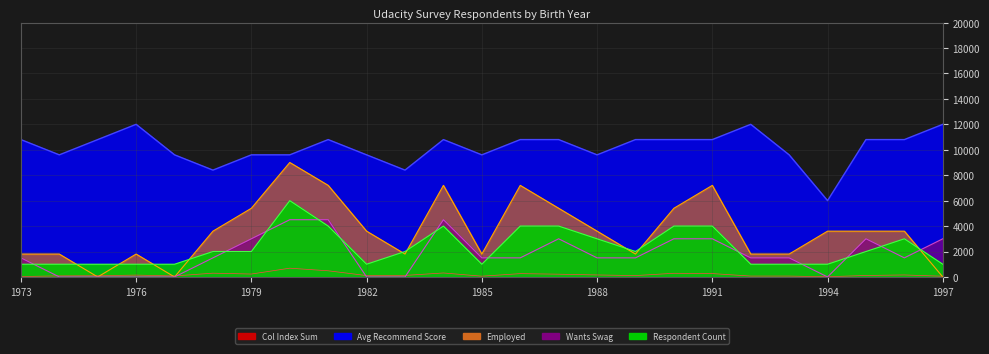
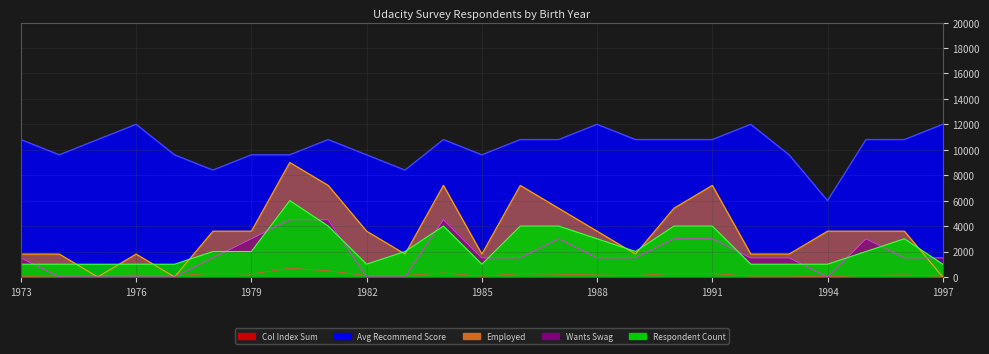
  {
    "Col Index Sum": {
      "1973": 0,
      "1979": 200,
      "1985": 100,
      "1988": 200,
      "1991": 300
    },
    "Avg Recommend Score": {
      "1973": 10800,
      "1976": 12000,
      "1979": 9600,
      "1982": 9600,
      "1985": 9600,
-     "1988": 9600,
+     "1988": 12000,
      "1991": 10800,
      "1994": 6000,
      "1997": 12000
    },
    "Employed": {
      "1973": 1800,
      "1976": 1800,
-     "1979": 5400,
+     "1979": 3600,
      "1982": 3600,
      "1985": 1800,
      "1988": 3600,
      "1991": 7200,
      "1994": 3600
    },
    "Wants Swag": {
      "1973": 1500,
      "1979": 3000,
      "1985": 1500,
      "1988": 1500,
      "1991": 3000,
-     "1997": 3000
+     "1997": 1500
    },
    "Respondent Count": {
      "1973": 1000,
      "1976": 1000,
      "1979": 2000,
      "1982": 1000,
      "1985": 1000,
      "1988": 3000,
      "1991": 4000,
      "1994": 1000,
      "1997": 1000
    }
  }
